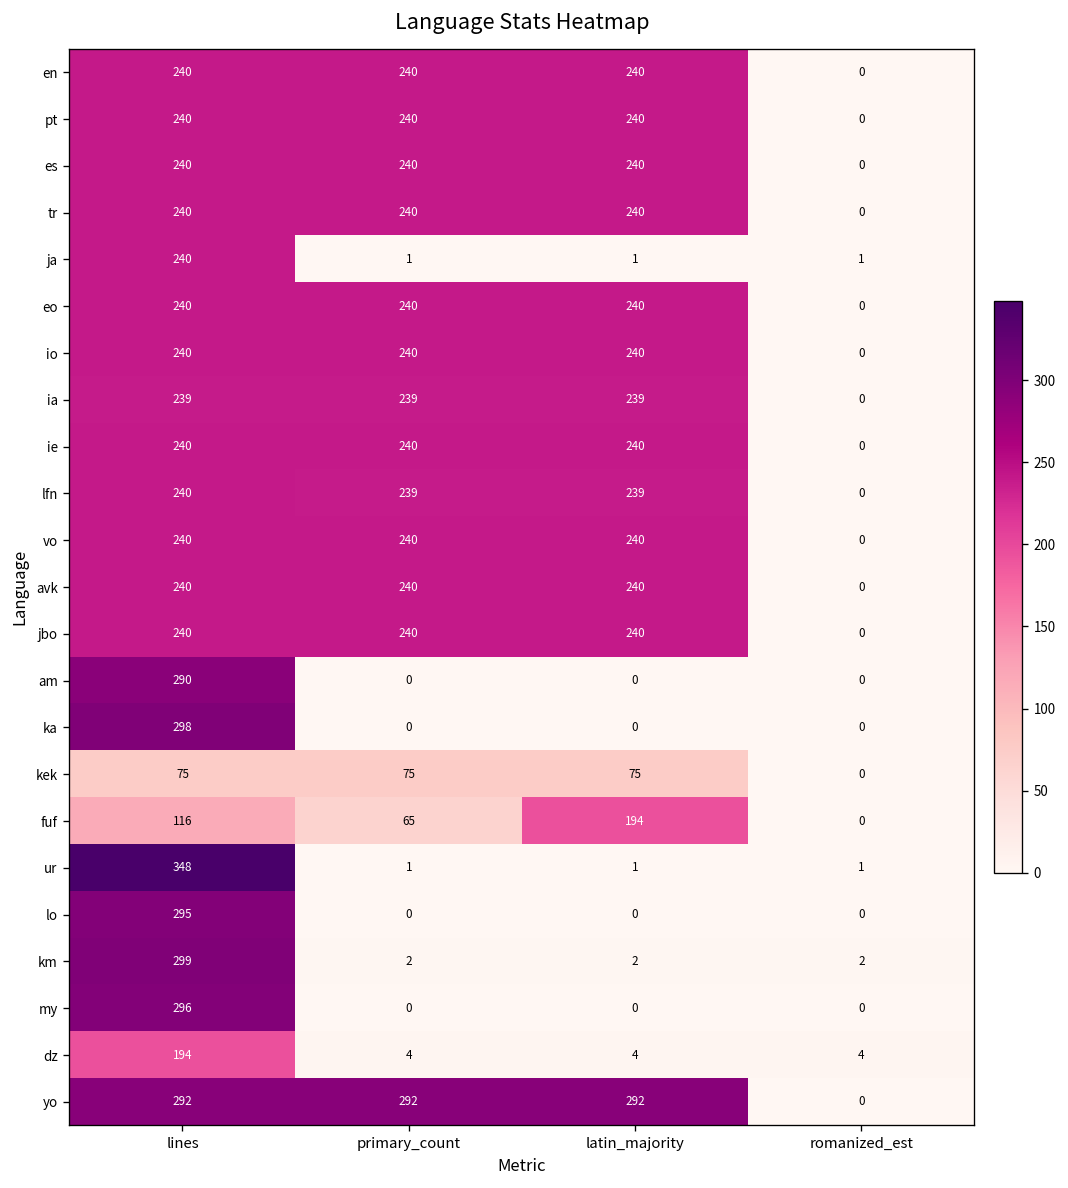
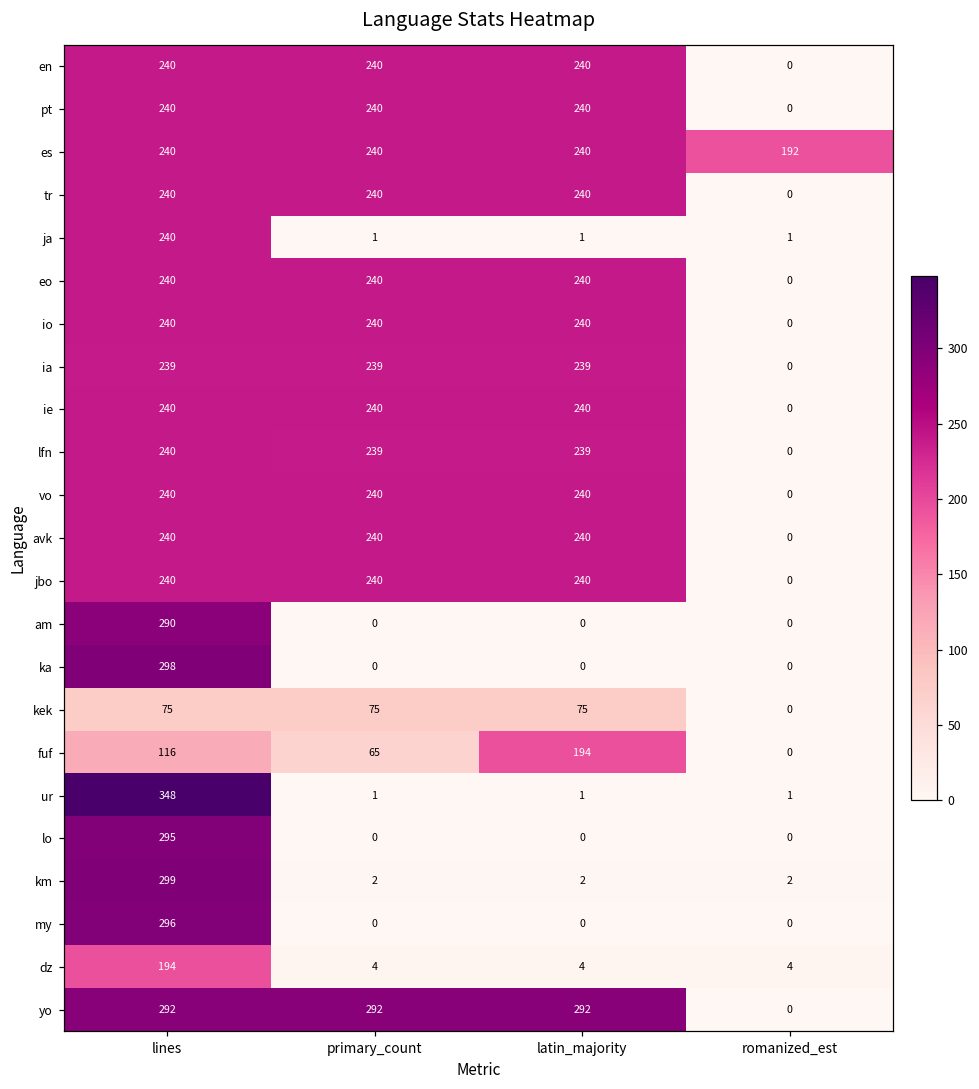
  {
    "en": {
      "lines": 240,
      "primary_count": 240,
      "latin_majority": 240,
      "romanized_est": 0
    },
    "pt": {
      "lines": 240,
      "primary_count": 240,
      "latin_majority": 240,
      "romanized_est": 0
    },
    "es": {
      "lines": 240,
      "primary_count": 240,
      "latin_majority": 240,
-     "romanized_est": 0
+     "romanized_est": 192
    },
    "tr": {
      "lines": 240,
      "primary_count": 240,
      "latin_majority": 240,
      "romanized_est": 0
    },
    "ja": {
      "lines": 240,
      "primary_count": 1,
      "latin_majority": 1,
      "romanized_est": 1
    },
    "eo": {
      "lines": 240,
      "primary_count": 240,
      "latin_majority": 240,
      "romanized_est": 0
    },
    "io": {
      "lines": 240,
      "primary_count": 240,
      "latin_majority": 240,
      "romanized_est": 0
    },
    "ia": {
      "lines": 239,
      "primary_count": 239,
      "latin_majority": 239,
      "romanized_est": 0
    },
    "ie": {
      "lines": 240,
      "primary_count": 240,
      "latin_majority": 240,
      "romanized_est": 0
    },
    "lfn": {
      "lines": 240,
      "primary_count": 239,
      "latin_majority": 239,
      "romanized_est": 0
    },
    "vo": {
      "lines": 240,
      "primary_count": 240,
      "latin_majority": 240,
      "romanized_est": 0
    },
    "avk": {
      "lines": 240,
      "primary_count": 240,
      "latin_majority": 240,
      "romanized_est": 0
    },
    "jbo": {
      "lines": 240,
      "primary_count": 240,
      "latin_majority": 240,
      "romanized_est": 0
    },
    "am": {
      "lines": 290,
      "primary_count": 0,
      "latin_majority": 0,
      "romanized_est": 0
    },
    "ka": {
      "lines": 298,
      "primary_count": 0,
      "latin_majority": 0,
      "romanized_est": 0
    },
    "kek": {
      "lines": 75,
      "primary_count": 75,
      "latin_majority": 75,
      "romanized_est": 0
    },
    "fuf": {
      "lines": 116,
      "primary_count": 65,
      "latin_majority": 194,
      "romanized_est": 0
    },
    "ur": {
      "lines": 348,
      "primary_count": 1,
      "latin_majority": 1,
      "romanized_est": 1
    },
    "lo": {
      "lines": 295,
      "primary_count": 0,
      "latin_majority": 0,
      "romanized_est": 0
    },
    "km": {
      "lines": 299,
      "primary_count": 2,
      "latin_majority": 2,
      "romanized_est": 2
    },
    "my": {
      "lines": 296,
      "primary_count": 0,
      "latin_majority": 0,
      "romanized_est": 0
    },
    "dz": {
      "lines": 194,
      "primary_count": 4,
      "latin_majority": 4,
      "romanized_est": 4
    },
    "yo": {
      "lines": 292,
      "primary_count": 292,
      "latin_majority": 292,
      "romanized_est": 0
    }
  }
